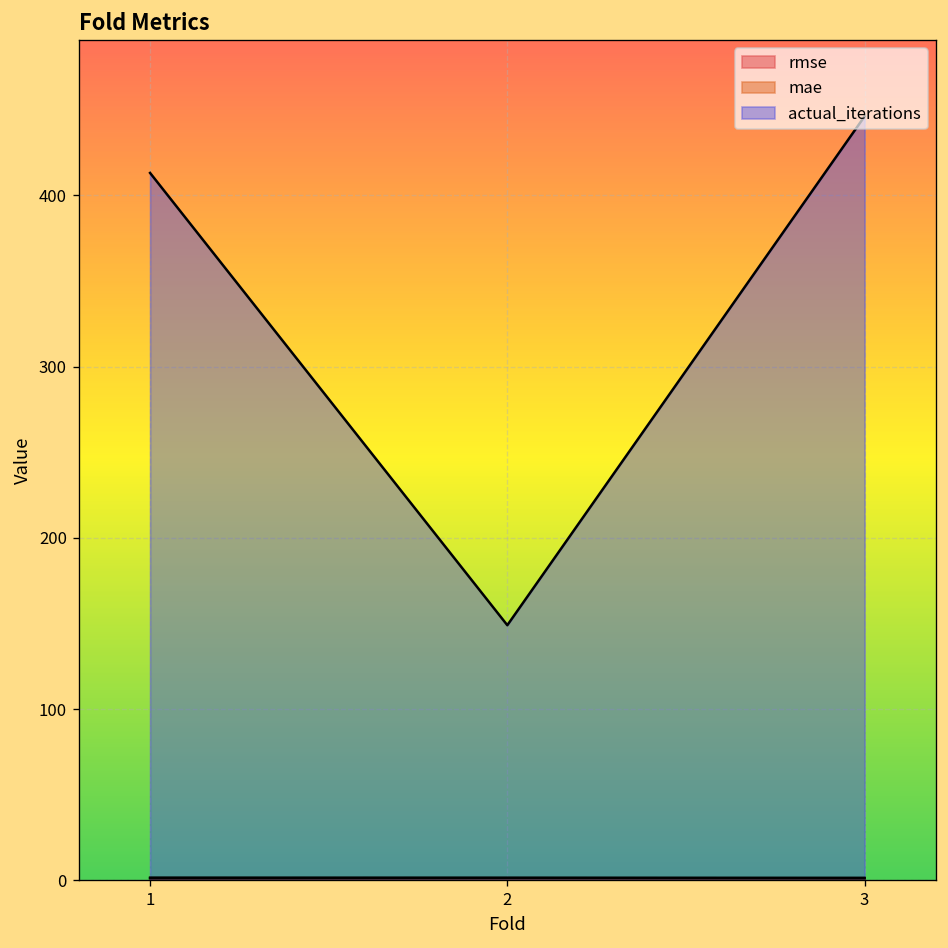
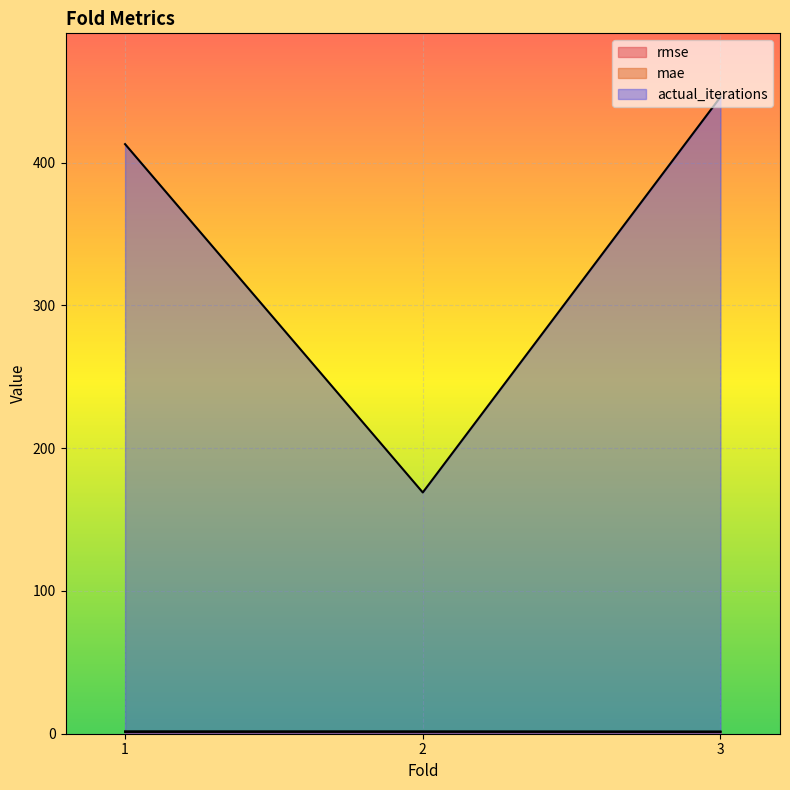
  {
    "actual_iterations": {
      "1": 413,
-     "2": 149
+     "2": 169
    }
  }
